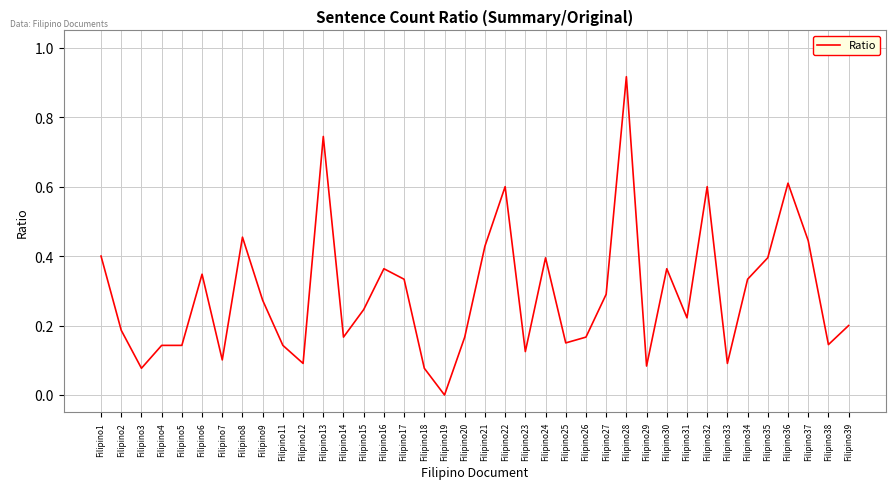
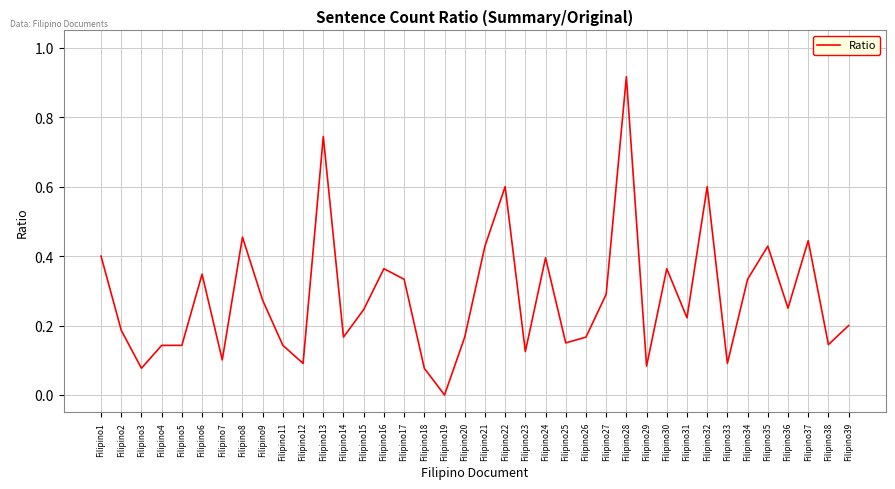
  {
    "Filipino1": 0.40,
    "Filipino2": 0.19,
    "Filipino3": 0.08,
    "Filipino4": 0.14,
    "Filipino5": 0.14,
    "Filipino6": 0.35,
    "Filipino7": 0.10,
    "Filipino8": 0.45,
    "Filipino9": 0.27,
    "Filipino11": 0.14,
    "Filipino12": 0.09,
    "Filipino13": 0.74,
    "Filipino14": 0.17,
    "Filipino15": 0.25,
    "Filipino16": 0.36,
    "Filipino17": 0.33,
    "Filipino18": 0.08,
    "Filipino19": 0.00,
    "Filipino20": 0.17,
    "Filipino21": 0.43,
    "Filipino22": 0.60,
    "Filipino23": 0.13,
    "Filipino24": 0.40,
    "Filipino25": 0.15,
    "Filipino26": 0.17,
    "Filipino27": 0.29,
    "Filipino28": 0.92,
    "Filipino29": 0.08,
    "Filipino30": 0.36,
    "Filipino31": 0.22,
    "Filipino32": 0.60,
    "Filipino33": 0.09,
    "Filipino34": 0.33,
-   "Filipino35": 0.40,
-   "Filipino36": 0.61,
+   "Filipino35": 0.43,
+   "Filipino36": 0.25,
    "Filipino37": 0.44,
    "Filipino38": 0.15,
    "Filipino39": 0.20
  }
